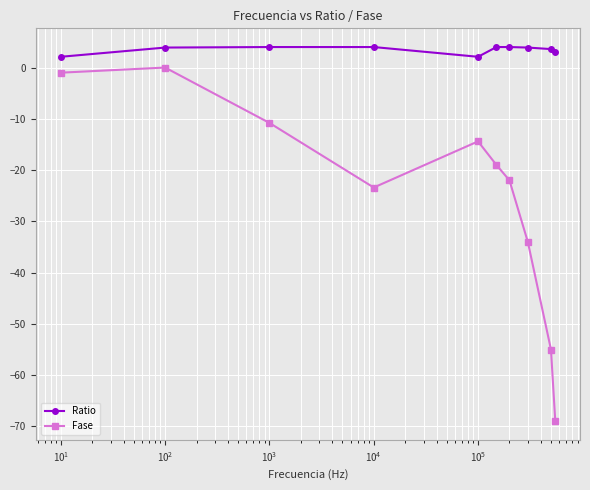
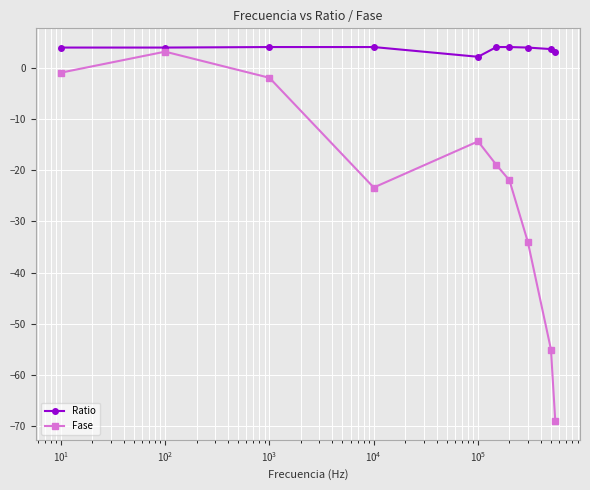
  {
    "Ratio": {
-     "10^1": 2,
+     "10^1": 4,
      "10^2": 4,
      "10^3": 4,
      "10^4": 4,
      "10^5": 2
    },
    "Fase": {
      "10^1": -1,
-     "10^2": 0,
-     "10^3": -11,
+     "10^2": 3,
+     "10^3": -2,
      "10^4": -23,
      "10^5": -14
    }
  }
